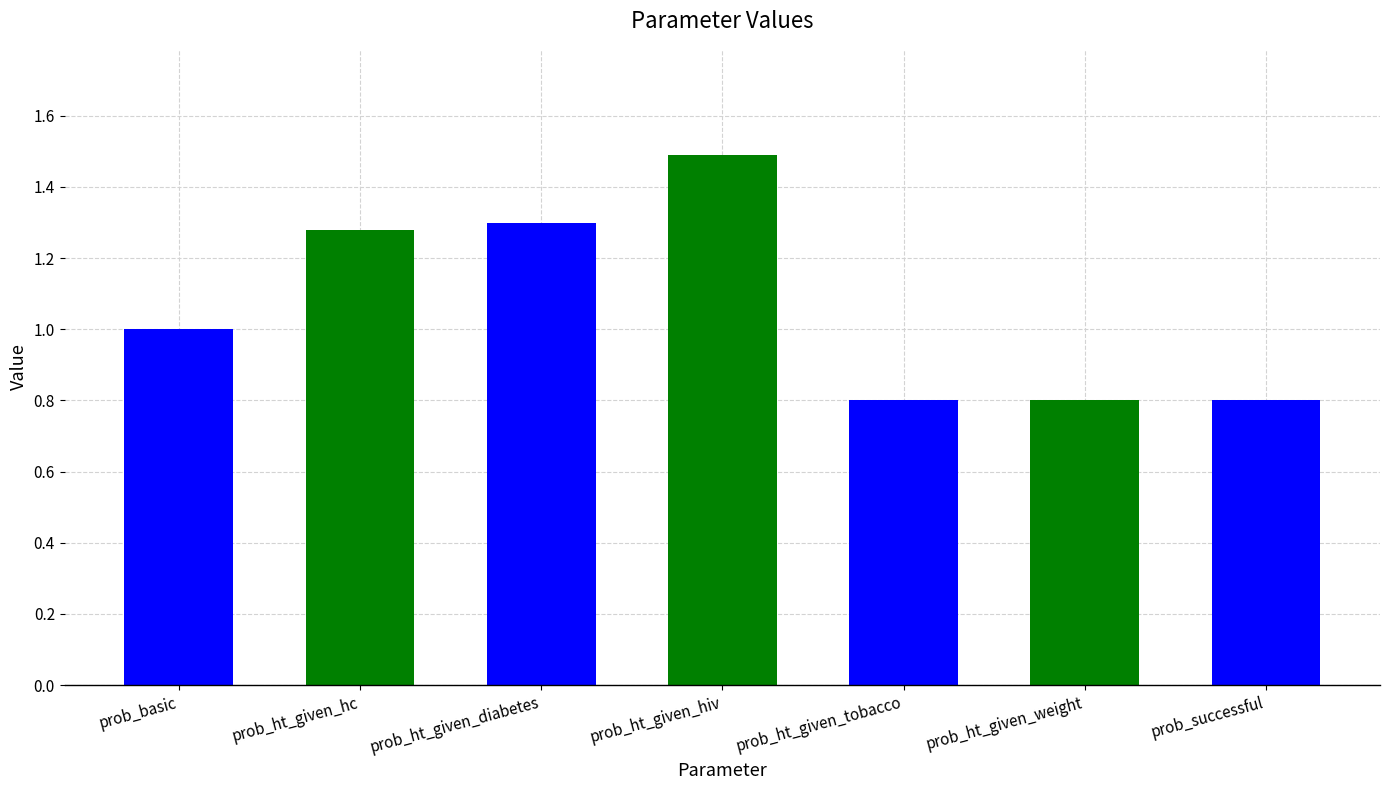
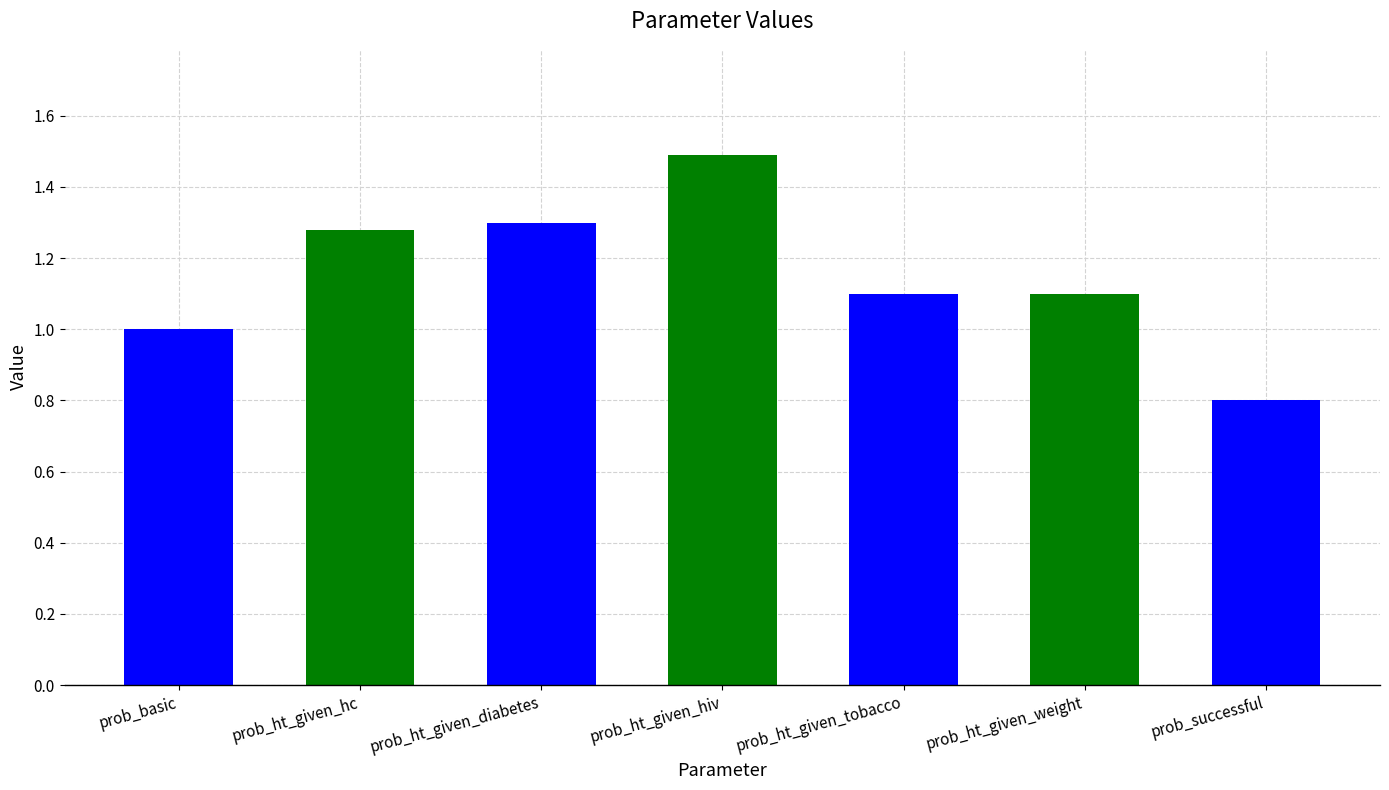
  {
    "prob_basic": 1.0,
    "prob_ht_given_hc": 1.28,
    "prob_ht_given_diabetes": 1.3,
    "prob_ht_given_hiv": 1.49,
-   "prob_ht_given_tobacco": 0.8,
-   "prob_ht_given_weight": 0.8,
+   "prob_ht_given_tobacco": 1.1,
+   "prob_ht_given_weight": 1.1,
    "prob_successful": 0.8
  }
